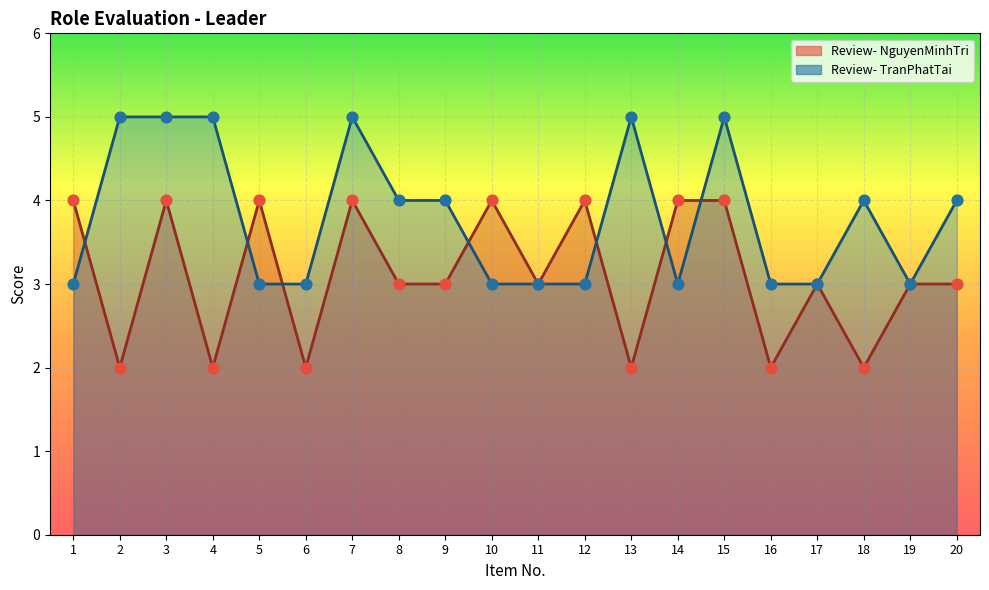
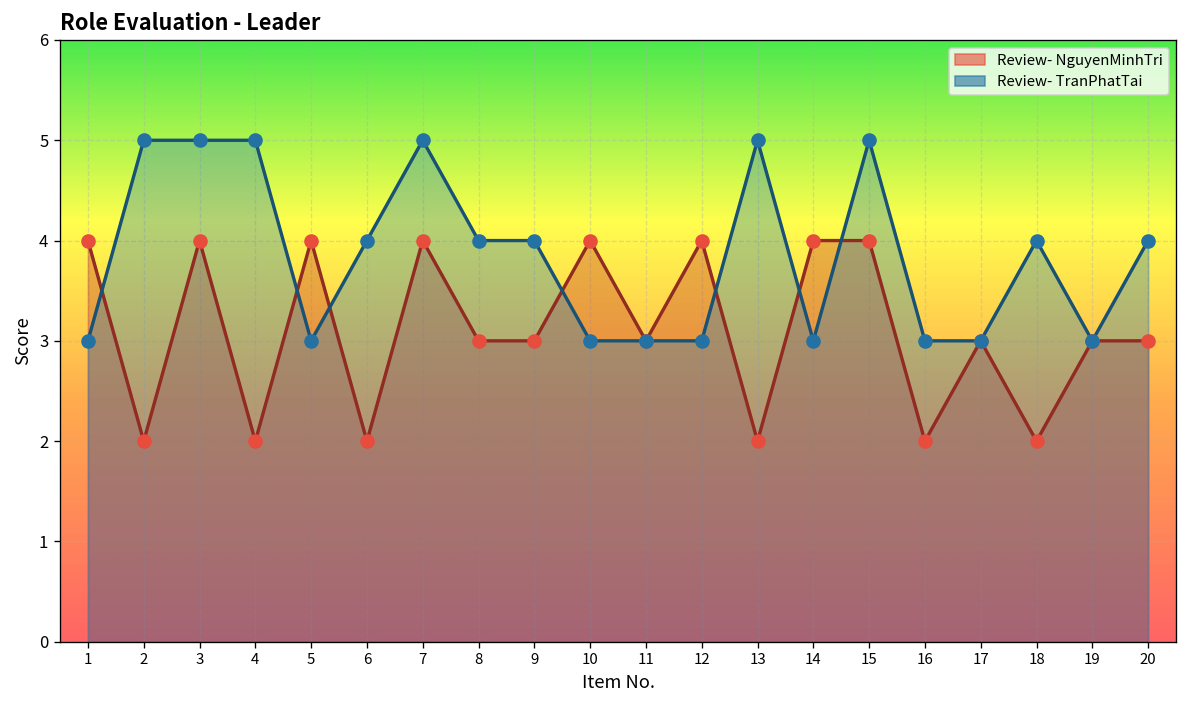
  {
    "Review- TranPhatTai": {
      "1": 3,
      "2": 5,
      "3": 5,
      "4": 5,
      "5": 3,
-     "6": 3,
+     "6": 4,
      "7": 5,
      "8": 4,
      "9": 4,
      "10": 3,
      "12": 3,
      "13": 5,
      "14": 3,
      "15": 5,
      "16": 3,
      "18": 4,
      "20": 4
    }
  }
